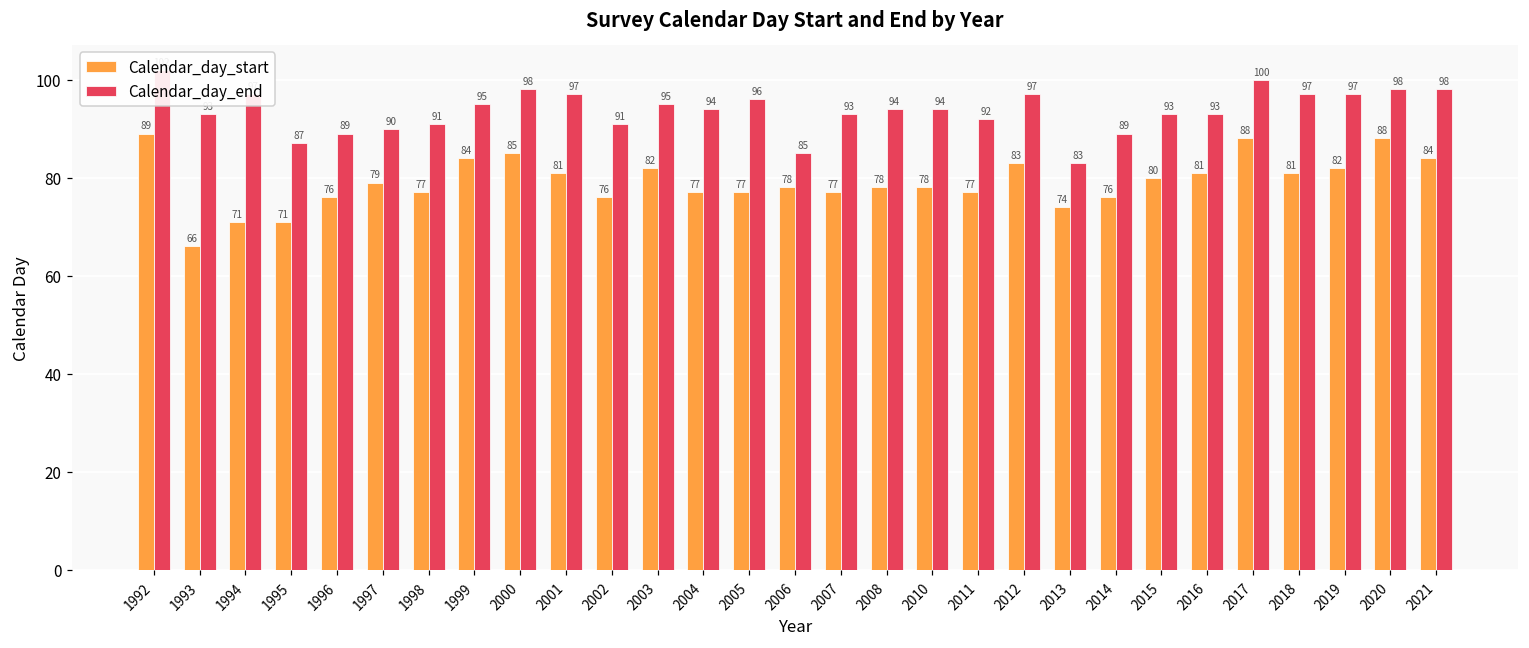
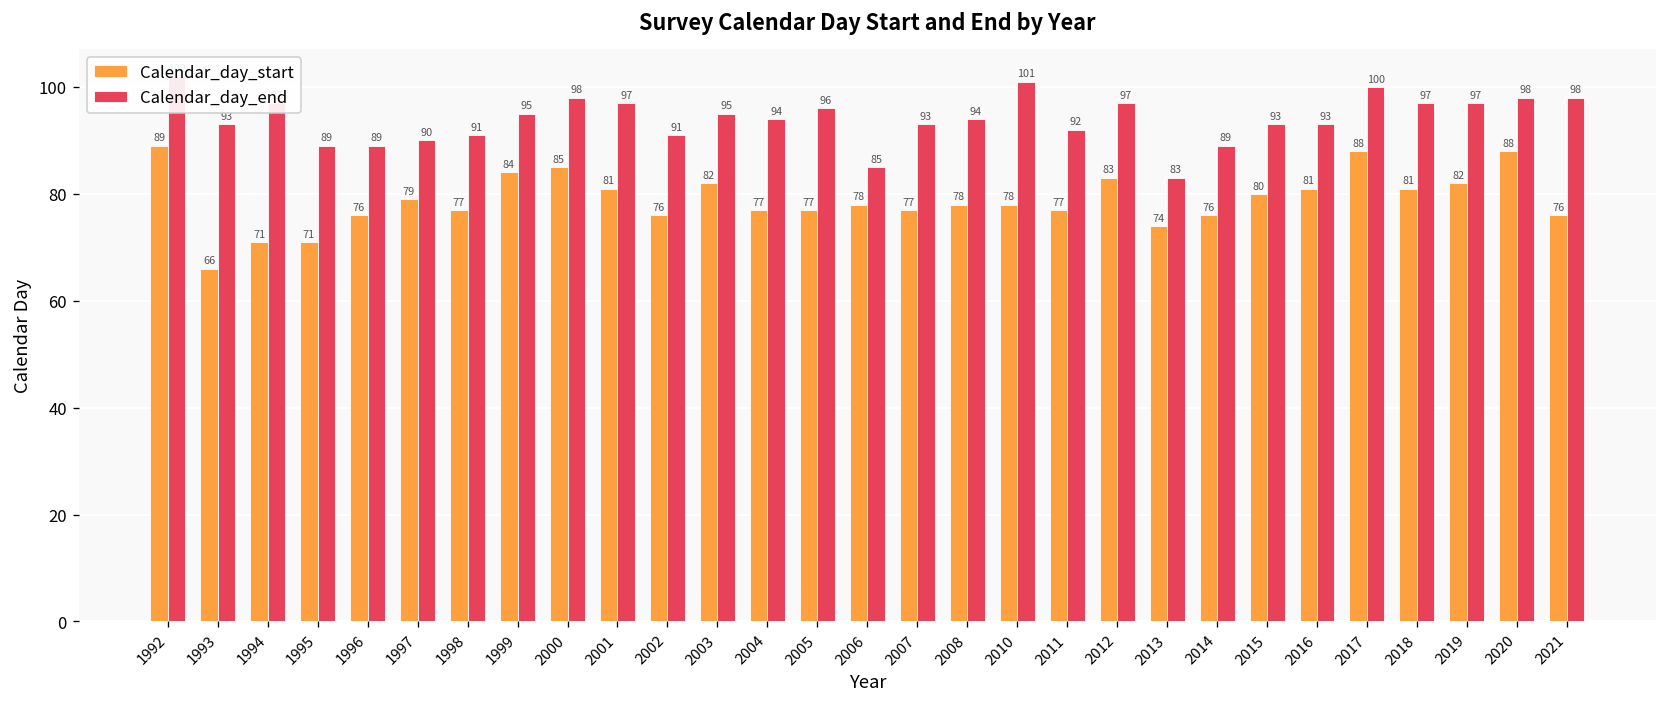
  {
    "Calendar_day_start": {
      "1992": 89,
      "1993": 66,
      "1994": 71,
      "1995": 71,
      "1996": 76,
      "1997": 79,
      "1998": 77,
      "1999": 84,
      "2000": 85,
      "2001": 81,
      "2002": 76,
      "2003": 82,
      "2004": 77,
      "2005": 77,
      "2006": 78,
      "2007": 77,
      "2008": 78,
      "2010": 78,
      "2011": 77,
      "2012": 83,
      "2013": 74,
      "2014": 76,
      "2015": 80,
      "2016": 81,
      "2017": 88,
      "2018": 81,
      "2019": 82,
      "2020": 88,
-     "2021": 84
+     "2021": 76
    },
    "Calendar_day_end": {
-     "1995": 87,
+     "1995": 89,
      "1996": 89,
      "1997": 90,
      "1998": 91,
      "1999": 95,
      "2000": 98,
      "2001": 97,
      "2002": 91,
      "2003": 95,
      "2004": 94,
      "2005": 96,
      "2006": 85,
      "2007": 93,
      "2008": 94,
-     "2010": 94,
+     "2010": 101,
      "2011": 92,
      "2012": 97,
      "2013": 83,
      "2014": 89,
      "2015": 93,
      "2016": 93,
      "2017": 100,
      "2018": 97,
      "2019": 97,
      "2020": 98,
      "2021": 98
    }
  }
